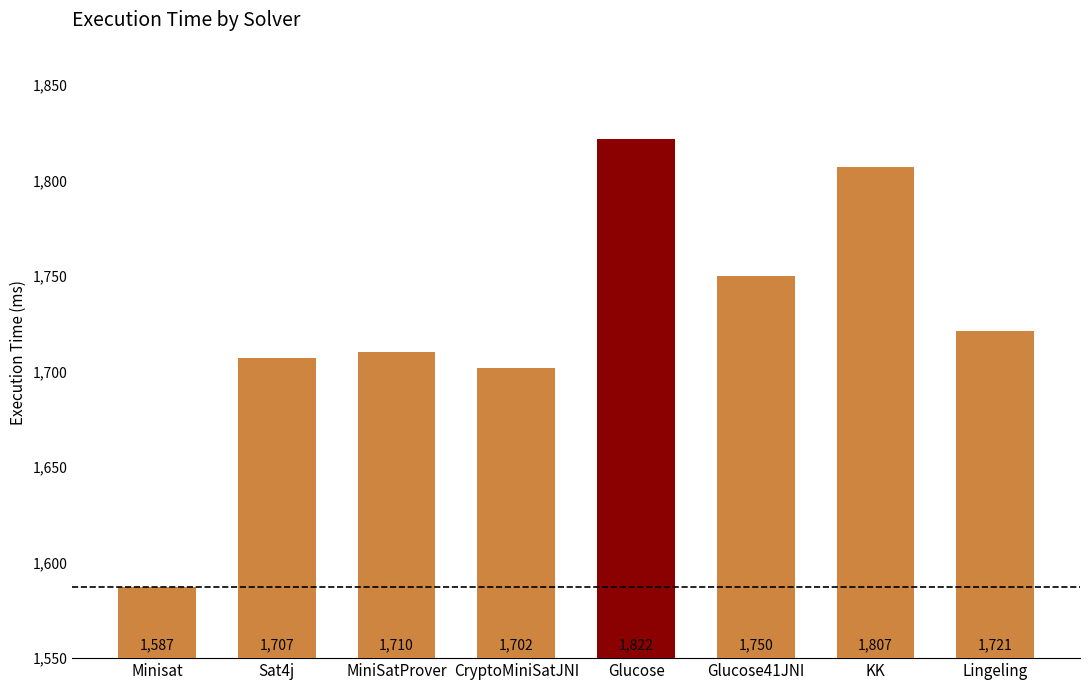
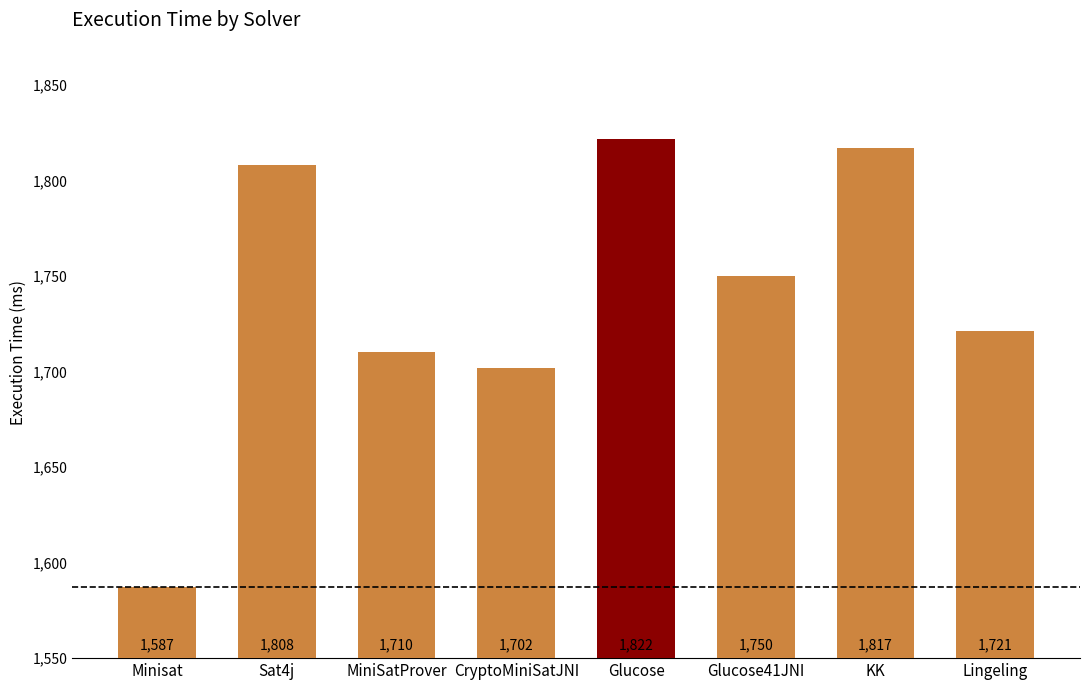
  {
    "Minisat": "1,587",
-   "Sat4j": "1,707",
+   "Sat4j": "1,808",
    "MiniSatProver": "1,710",
    "CryptoMiniSatJNI": "1,702",
    "Glucose": "1,822",
    "Glucose41JNI": "1,750",
-   "KK": "1,807",
+   "KK": "1,817",
    "Lingeling": "1,721"
  }
